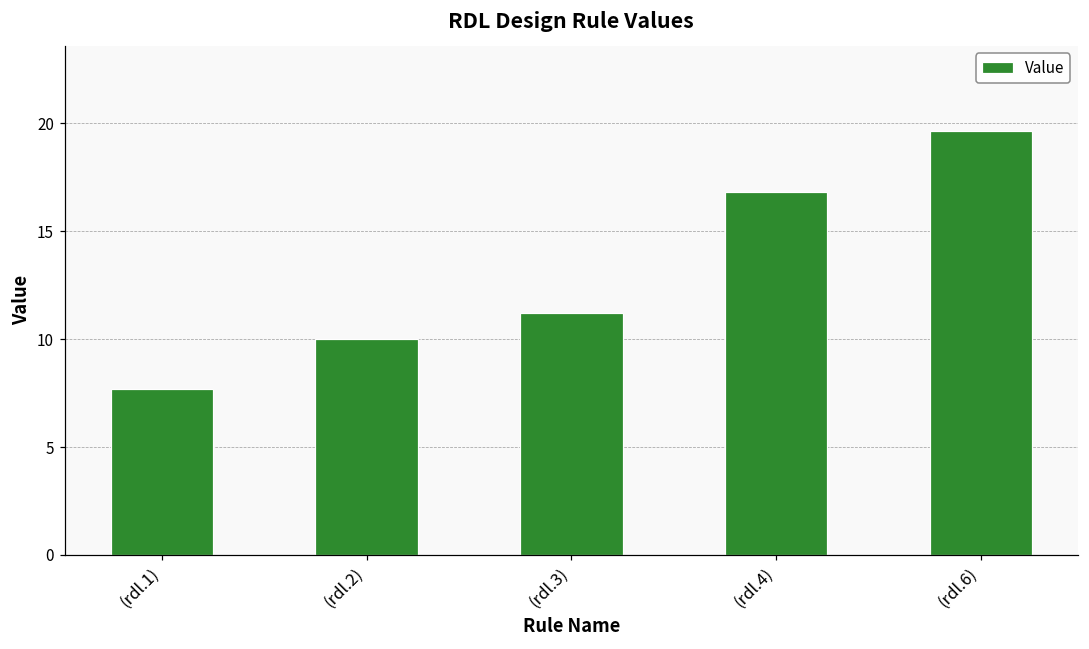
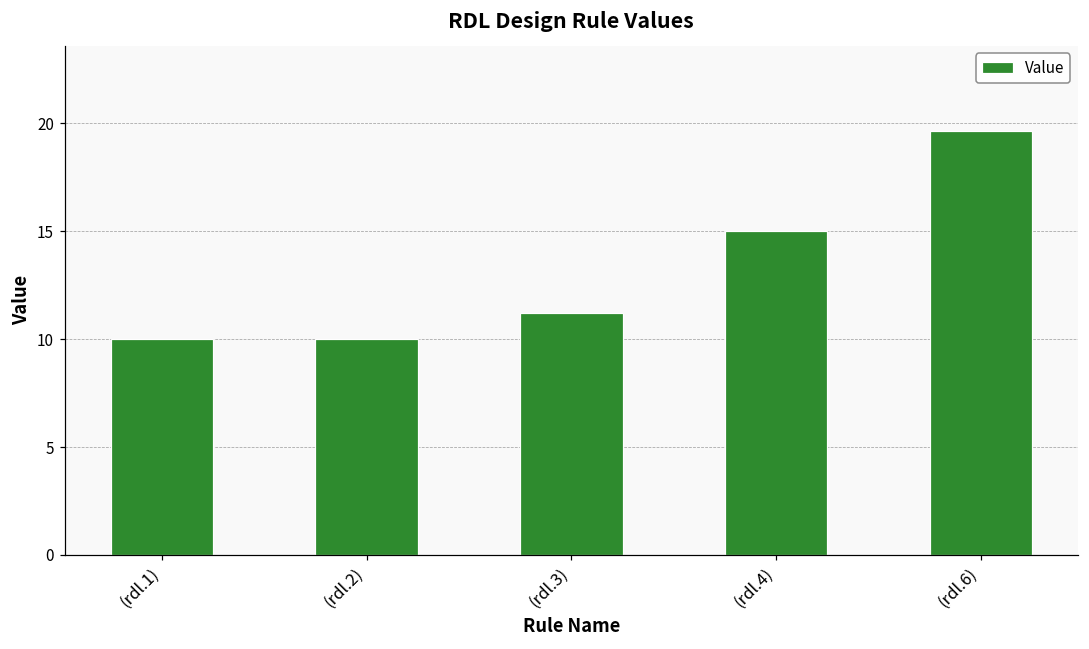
  {
-   "(rdl.1)": 7.7,
+   "(rdl.1)": 10.0,
    "(rdl.2)": 10.0,
    "(rdl.3)": 11.2,
-   "(rdl.4)": 16.8,
+   "(rdl.4)": 15.0,
    "(rdl.6)": 19.7
  }
